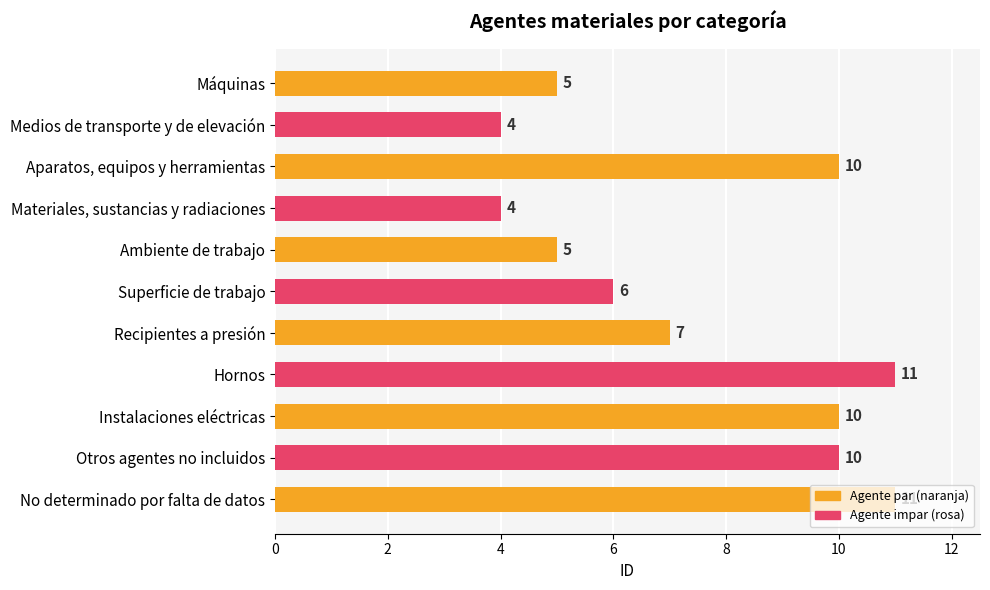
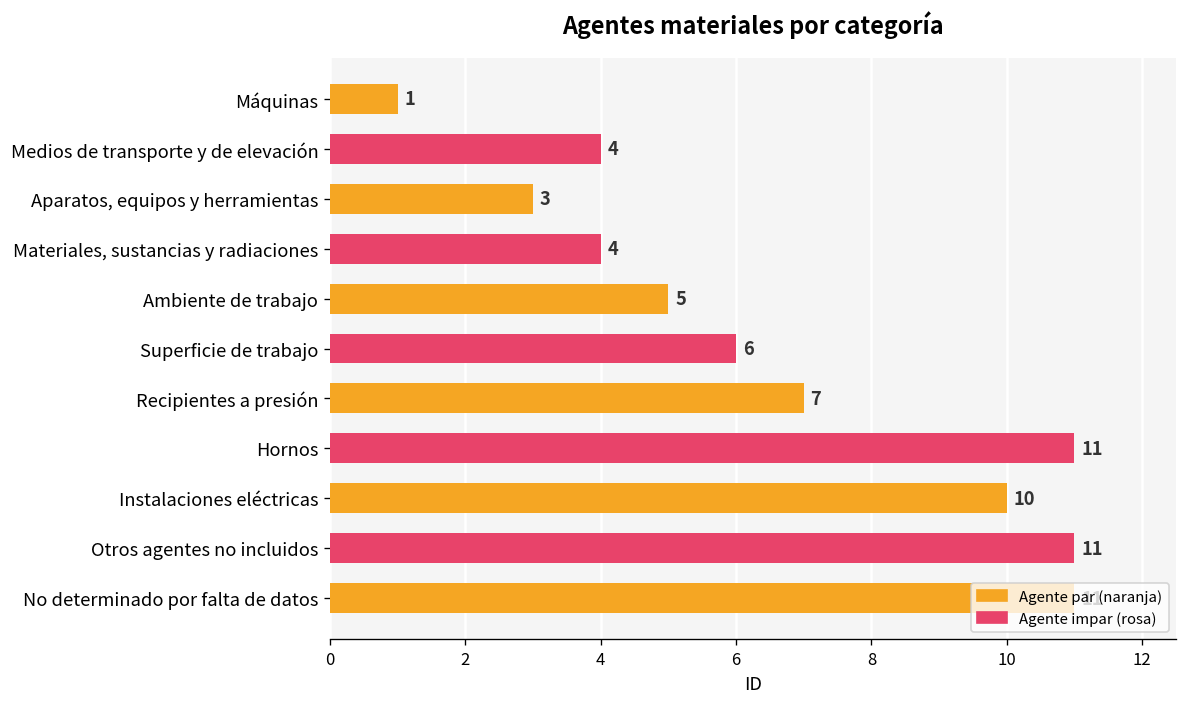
  {
-   "Máquinas": 5,
+   "Máquinas": 1,
    "Medios de transporte y de elevación": 4,
-   "Aparatos, equipos y herramientas": 10,
+   "Aparatos, equipos y herramientas": 3,
    "Materiales, sustancias y radiaciones": 4,
    "Ambiente de trabajo": 5,
    "Superficie de trabajo": 6,
    "Recipientes a presión": 7,
    "Hornos": 11,
    "Instalaciones eléctricas": 10,
-   "Otros agentes no incluidos": 10
+   "Otros agentes no incluidos": 11
  }
